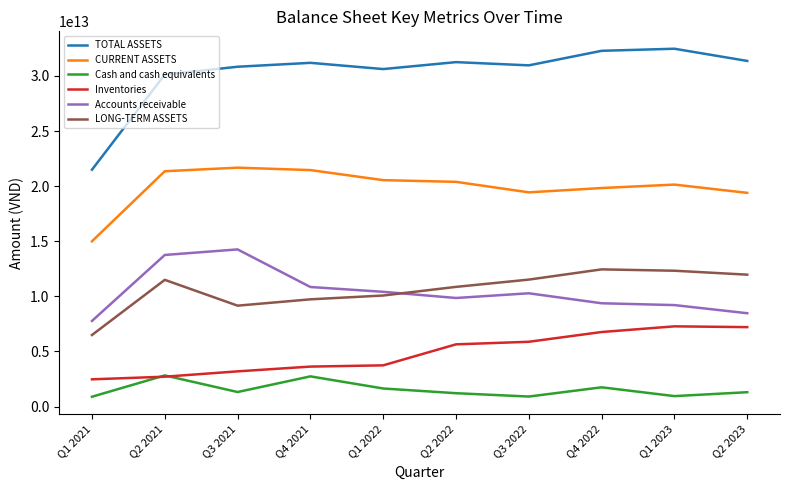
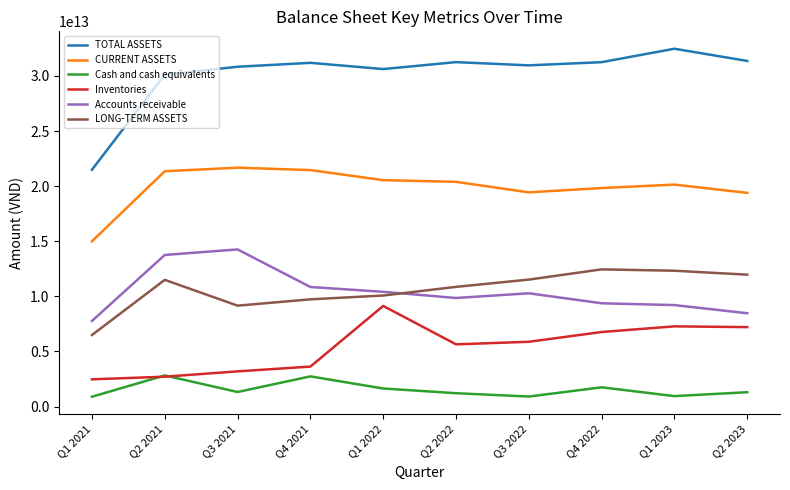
  {
    "TOTAL ASSETS": {
      "Q1 2021": 21500000000000,
      "Q3 2021": 30800000000000,
      "Q4 2021": 31200000000000,
      "Q1 2022": 30600000000000,
      "Q2 2022": 31300000000000,
      "Q3 2022": 31000000000000,
-     "Q4 2022": 32300000000000,
+     "Q4 2022": 31300000000000,
      "Q1 2023": 32500000000000,
      "Q2 2023": 31400000000000
    },
    "CURRENT ASSETS": {
      "Q1 2021": 15000000000000,
      "Q2 2021": 21400000000000,
      "Q3 2021": 21700000000000,
      "Q4 2021": 21500000000000,
      "Q1 2022": 20500000000000,
      "Q2 2022": 20400000000000,
      "Q3 2022": 19400000000000,
      "Q4 2022": 19800000000000,
      "Q1 2023": 20100000000000,
      "Q2 2023": 19400000000000
    },
    "Cash and cash equivalents": {
      "Q1 2021": 900000000000,
      "Q3 2021": 1300000000000,
      "Q4 2021": 2700000000000,
      "Q1 2022": 1600000000000,
      "Q2 2022": 1200000000000,
      "Q3 2022": 900000000000,
      "Q4 2022": 1700000000000,
      "Q1 2023": 1000000000000,
      "Q2 2023": 1300000000000
    },
    "Inventories": {
      "Q1 2021": 2500000000000,
      "Q3 2021": 3200000000000,
      "Q4 2021": 3600000000000,
-     "Q1 2022": 3700000000000,
+     "Q1 2022": 9100000000000,
      "Q2 2022": 5600000000000,
      "Q3 2022": 5900000000000,
      "Q4 2022": 6800000000000,
      "Q1 2023": 7300000000000,
      "Q2 2023": 7200000000000
    },
    "Accounts receivable": {
      "Q1 2021": 7800000000000,
      "Q2 2021": 13800000000000,
      "Q3 2021": 14300000000000,
      "Q4 2021": 10900000000000,
      "Q1 2022": 10400000000000,
      "Q2 2022": 9900000000000,
      "Q3 2022": 10300000000000,
      "Q4 2022": 9400000000000,
      "Q1 2023": 9200000000000,
      "Q2 2023": 8500000000000
    },
    "LONG-TERM ASSETS": {
      "Q1 2021": 6500000000000,
      "Q2 2021": 11500000000000,
      "Q3 2021": 9200000000000,
      "Q4 2021": 9700000000000,
      "Q1 2022": 10100000000000,
      "Q2 2022": 10900000000000,
      "Q3 2022": 11500000000000,
      "Q4 2022": 12500000000000,
      "Q1 2023": 12300000000000,
      "Q2 2023": 12000000000000
    }
  }
